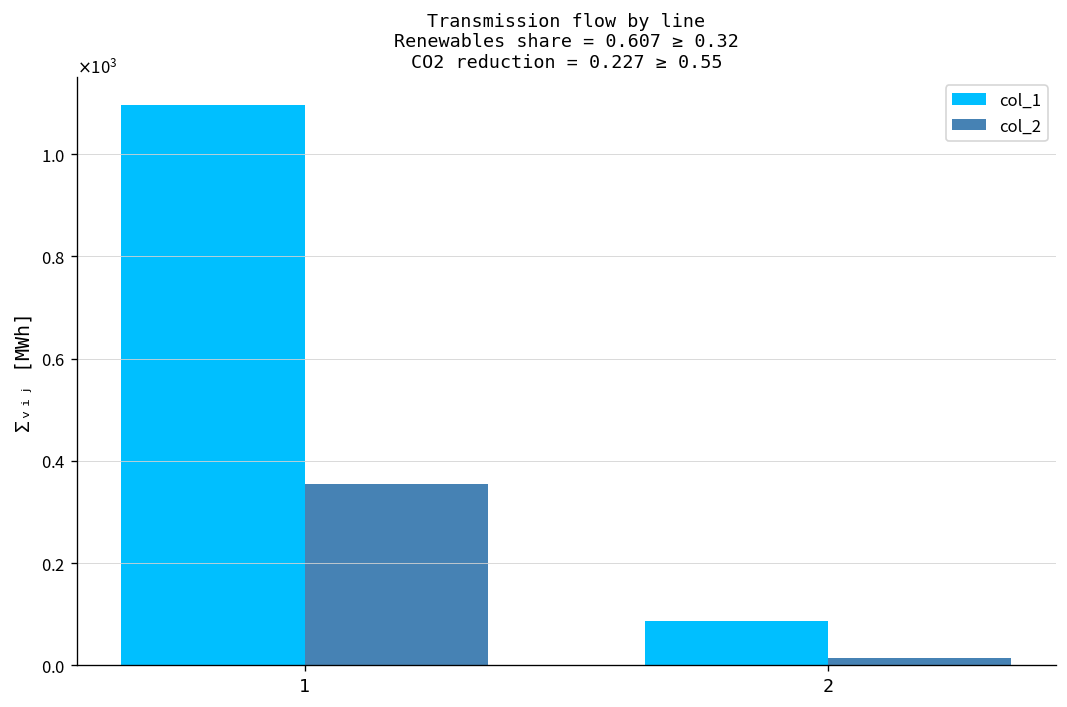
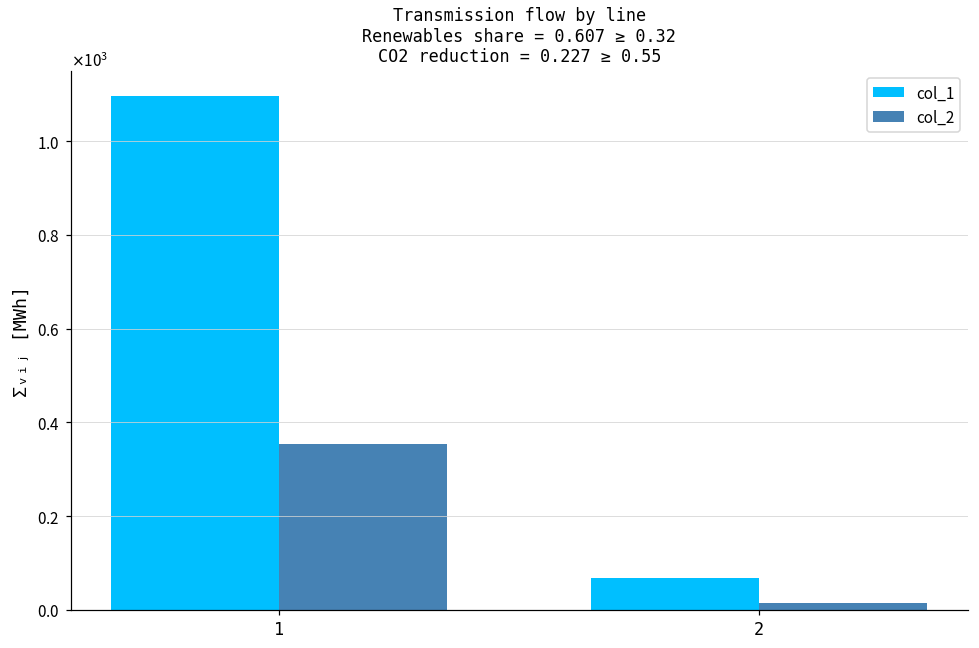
  {
    "col_1": {
      "1": 1100,
-     "2": 90
+     "2": 70
    },
    "col_2": {
      "1": 350,
      "2": 10
    }
  }
